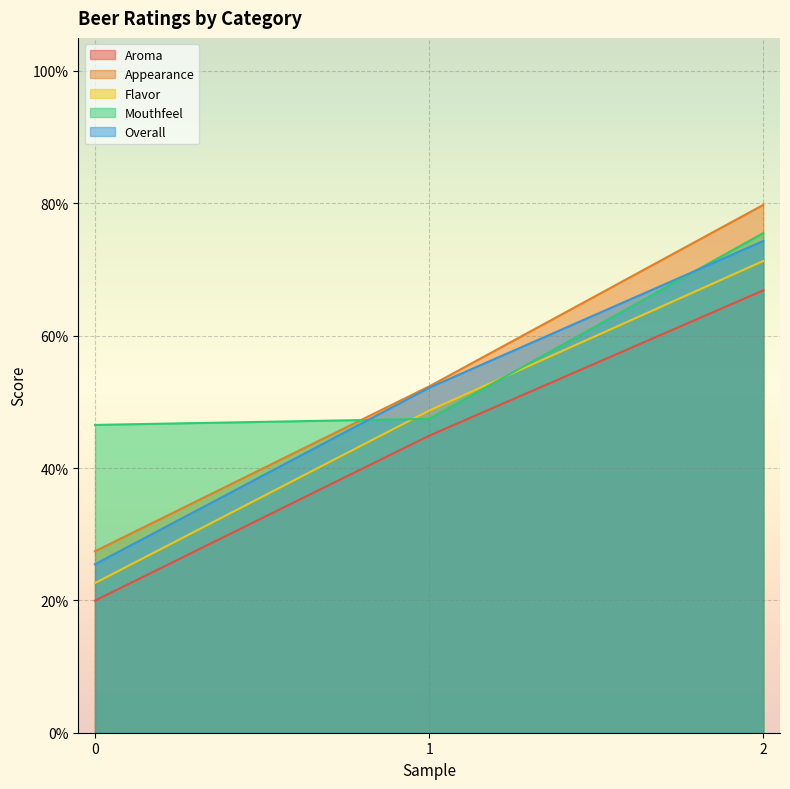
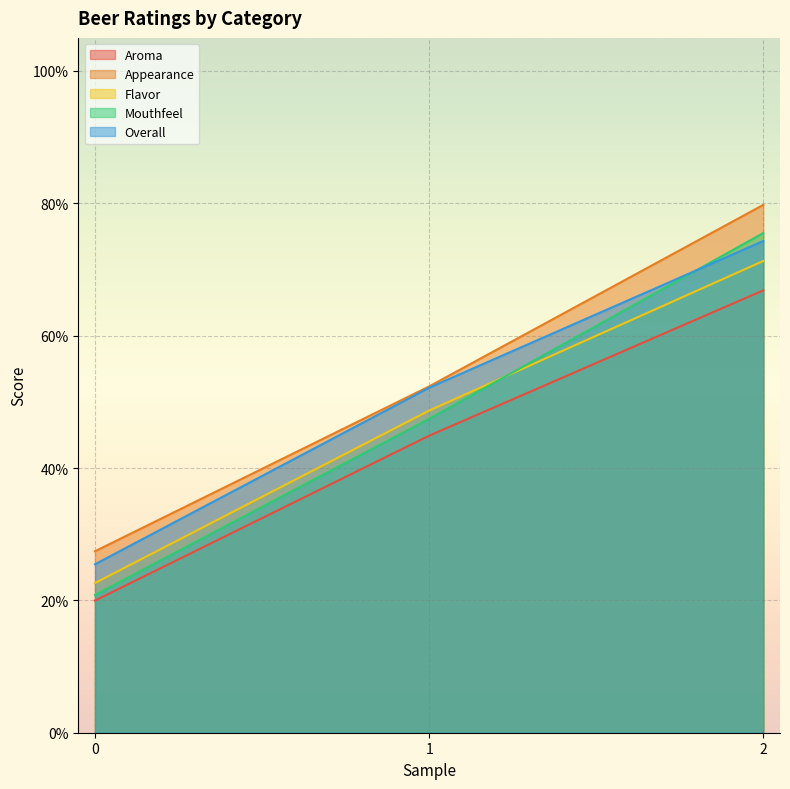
  {
    "Mouthfeel": {
-     "0": "47%",
+     "0": "21%",
      "1": "47%",
      "2": "76%"
    },
    "Overall": {
      "0": "25%",
      "2": "74%"
    }
  }
